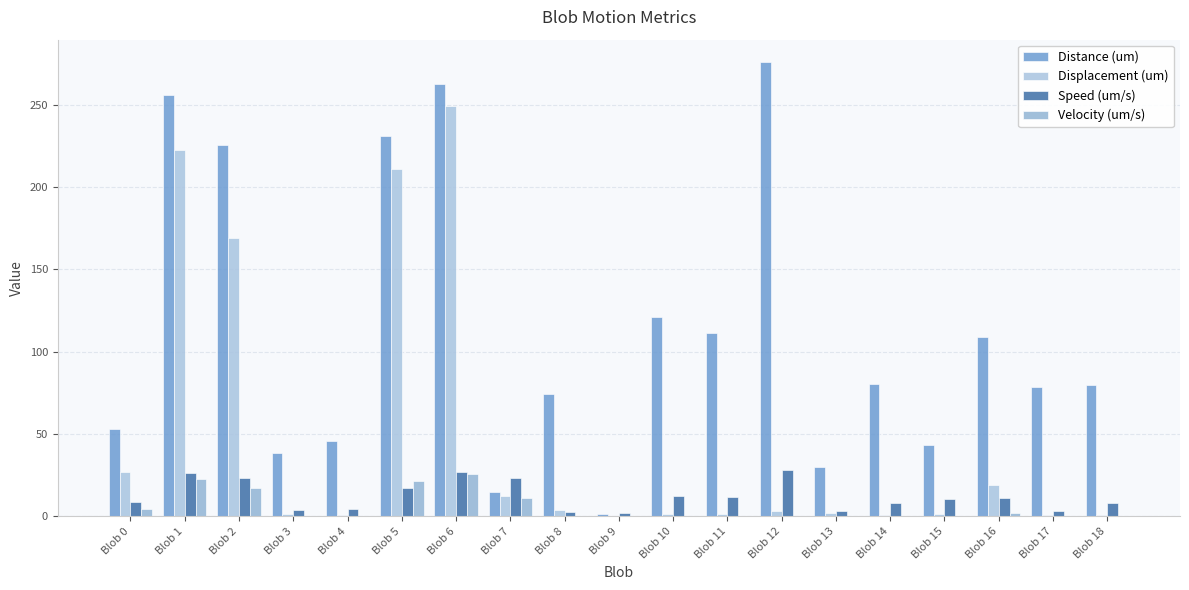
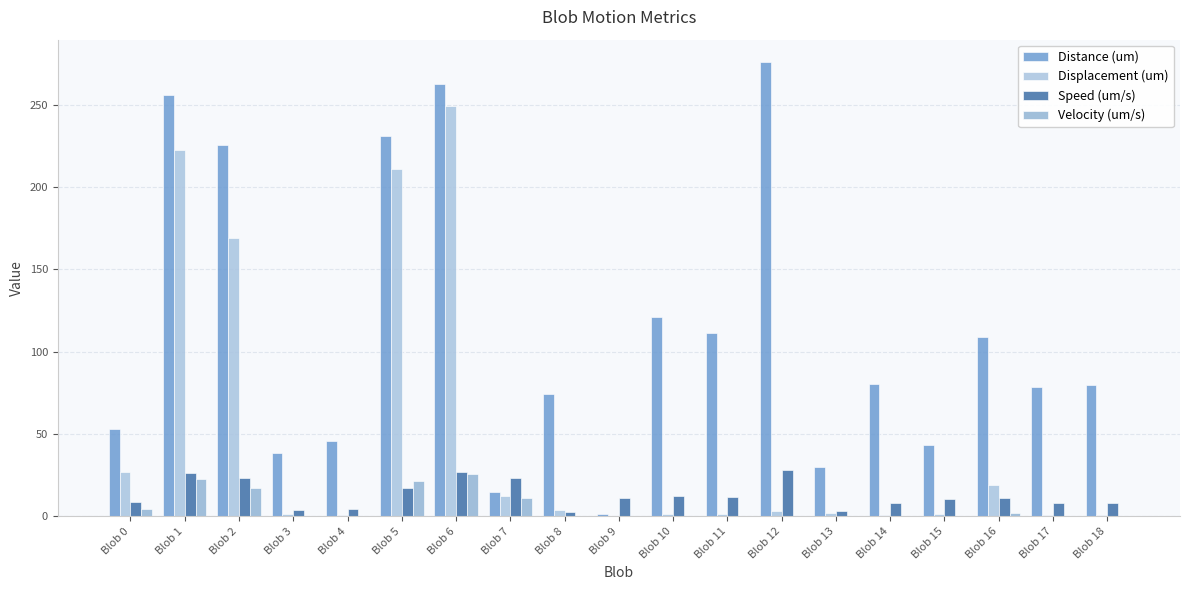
  {
    "Speed (um/s)": {
      "Blob 0": 9,
      "Blob 1": 26,
      "Blob 2": 23,
      "Blob 3": 4,
      "Blob 4": 5,
      "Blob 5": 17,
      "Blob 6": 27,
      "Blob 7": 23,
      "Blob 8": 3,
-     "Blob 9": 2,
+     "Blob 9": 11,
      "Blob 10": 12,
      "Blob 11": 11,
      "Blob 12": 28,
      "Blob 13": 3,
      "Blob 14": 8,
      "Blob 15": 11,
      "Blob 16": 11,
-     "Blob 17": 3,
+     "Blob 17": 8,
      "Blob 18": 8
    }
  }
